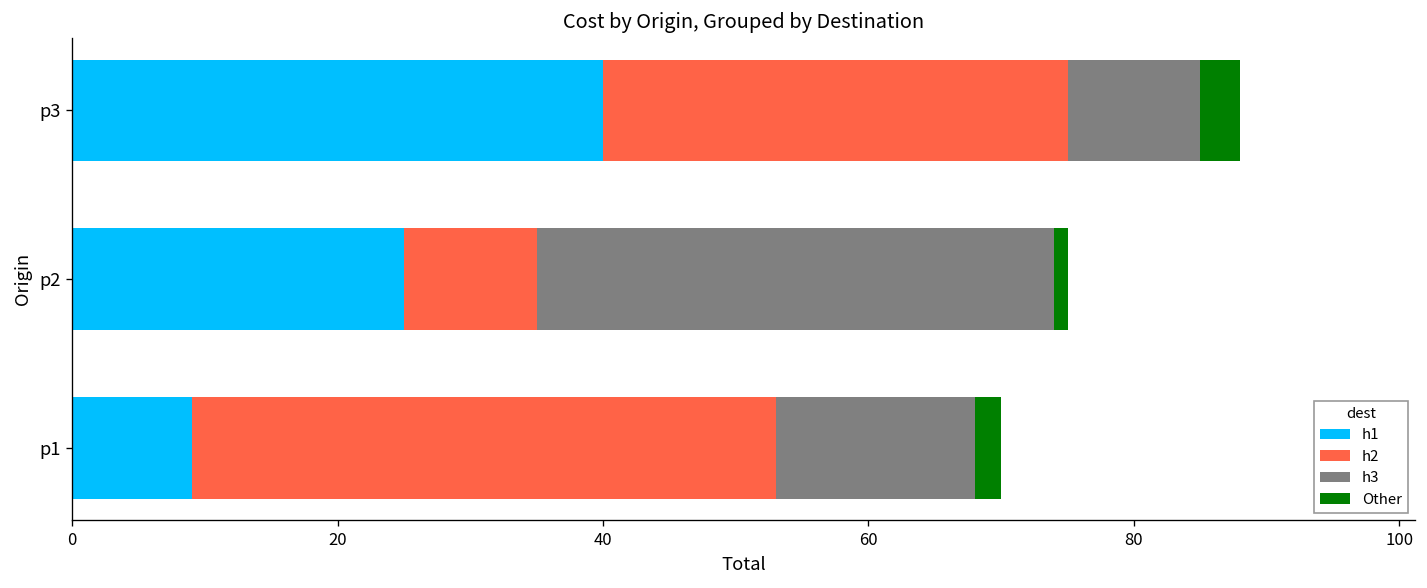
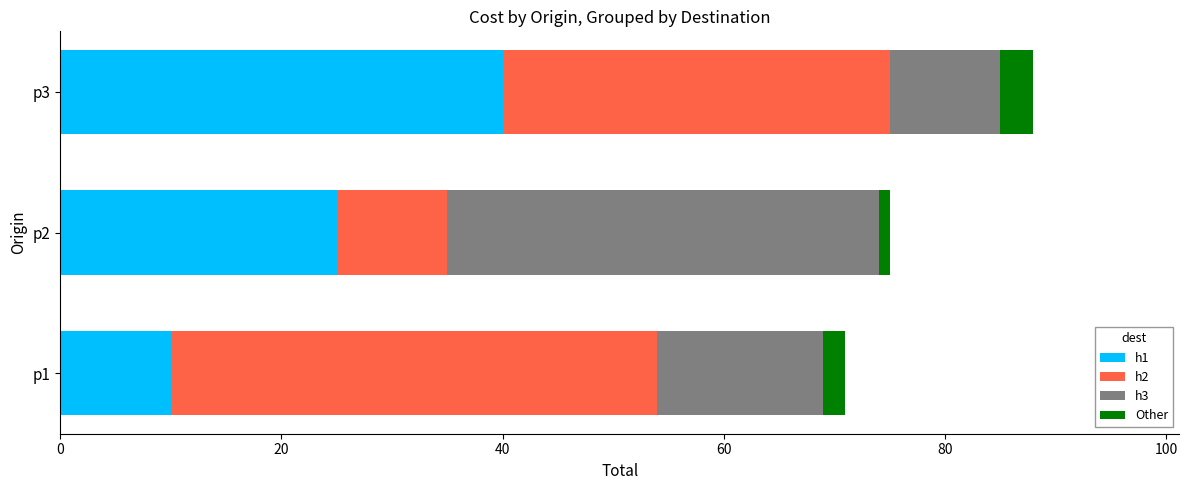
  {
    "h1": {
      "p3": 40,
      "p2": 25,
-     "p1": 9
+     "p1": 10
    },
    "h2": {
      "p3": 35,
      "p2": 10,
      "p1": 44
    },
    "h3": {
      "p3": 10,
      "p2": 39,
      "p1": 15
    },
    "Other": {
      "p3": 3,
      "p2": 1,
      "p1": 2
    }
  }
